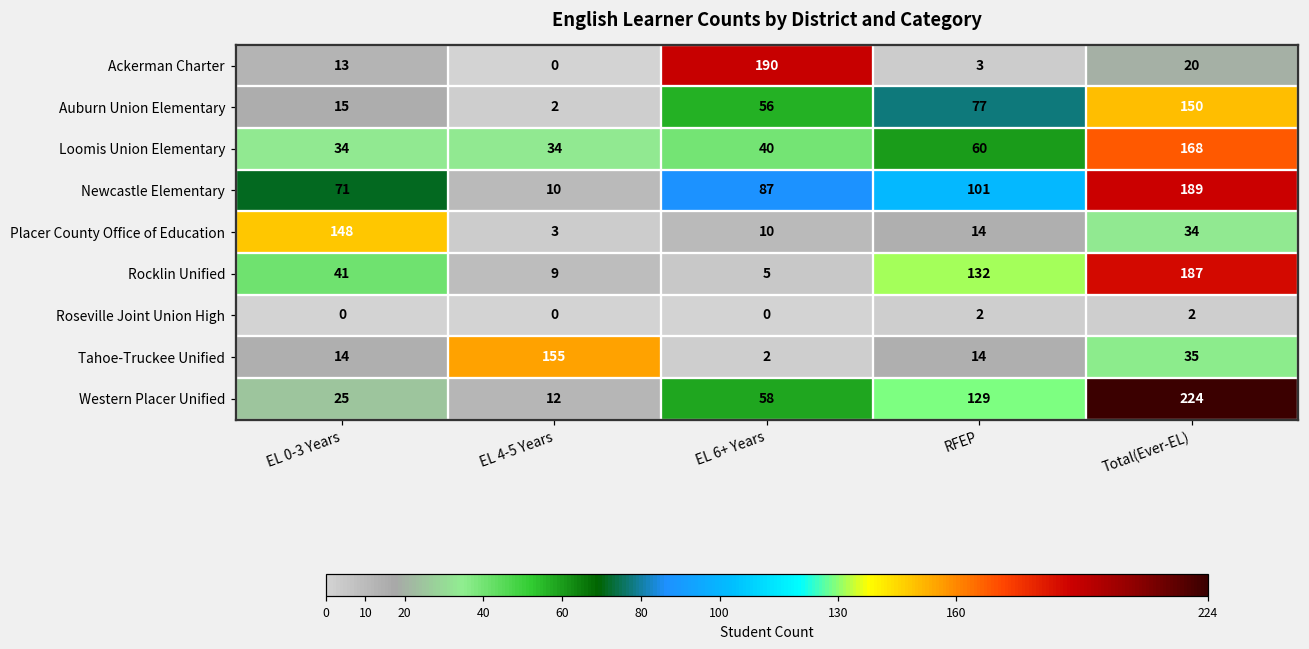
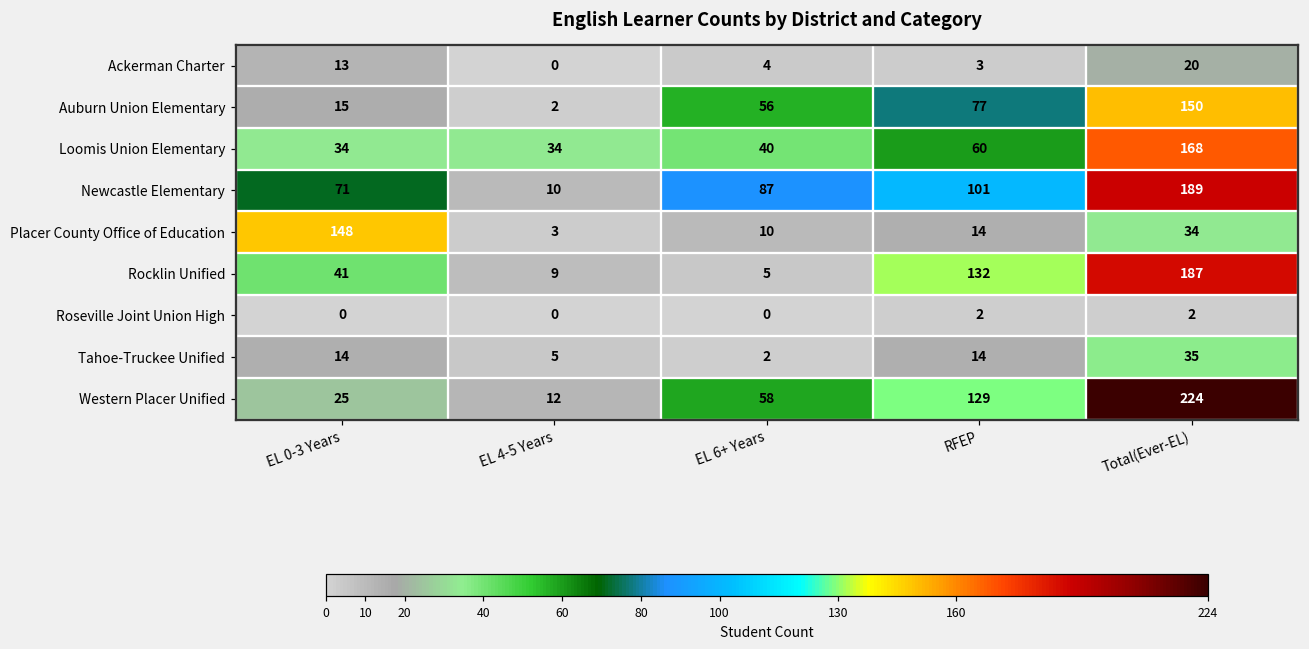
  {
    "Ackerman Charter": {
      "EL 0-3 Years": 13,
      "EL 4-5 Years": 0,
-     "EL 6+ Years": 190,
+     "EL 6+ Years": 4,
      "RFEP": 3,
      "Total(Ever-EL)": 20
    },
    "Auburn Union Elementary": {
      "EL 0-3 Years": 15,
      "EL 4-5 Years": 2,
      "EL 6+ Years": 56,
      "RFEP": 77,
      "Total(Ever-EL)": 150
    },
    "Loomis Union Elementary": {
      "EL 0-3 Years": 34,
      "EL 4-5 Years": 34,
      "EL 6+ Years": 40,
      "RFEP": 60,
      "Total(Ever-EL)": 168
    },
    "Newcastle Elementary": {
      "EL 0-3 Years": 71,
      "EL 4-5 Years": 10,
      "EL 6+ Years": 87,
      "RFEP": 101,
      "Total(Ever-EL)": 189
    },
    "Placer County Office of Education": {
      "EL 0-3 Years": 148,
      "EL 4-5 Years": 3,
      "EL 6+ Years": 10,
      "RFEP": 14,
      "Total(Ever-EL)": 34
    },
    "Rocklin Unified": {
      "EL 0-3 Years": 41,
      "EL 4-5 Years": 9,
      "EL 6+ Years": 5,
      "RFEP": 132,
      "Total(Ever-EL)": 187
    },
    "Roseville Joint Union High": {
      "EL 0-3 Years": 0,
      "EL 4-5 Years": 0,
      "EL 6+ Years": 0,
      "RFEP": 2,
      "Total(Ever-EL)": 2
    },
    "Tahoe-Truckee Unified": {
      "EL 0-3 Years": 14,
-     "EL 4-5 Years": 155,
+     "EL 4-5 Years": 5,
      "EL 6+ Years": 2,
      "RFEP": 14,
      "Total(Ever-EL)": 35
    },
    "Western Placer Unified": {
      "EL 0-3 Years": 25,
      "EL 4-5 Years": 12,
      "EL 6+ Years": 58,
      "RFEP": 129,
      "Total(Ever-EL)": 224
    }
  }
